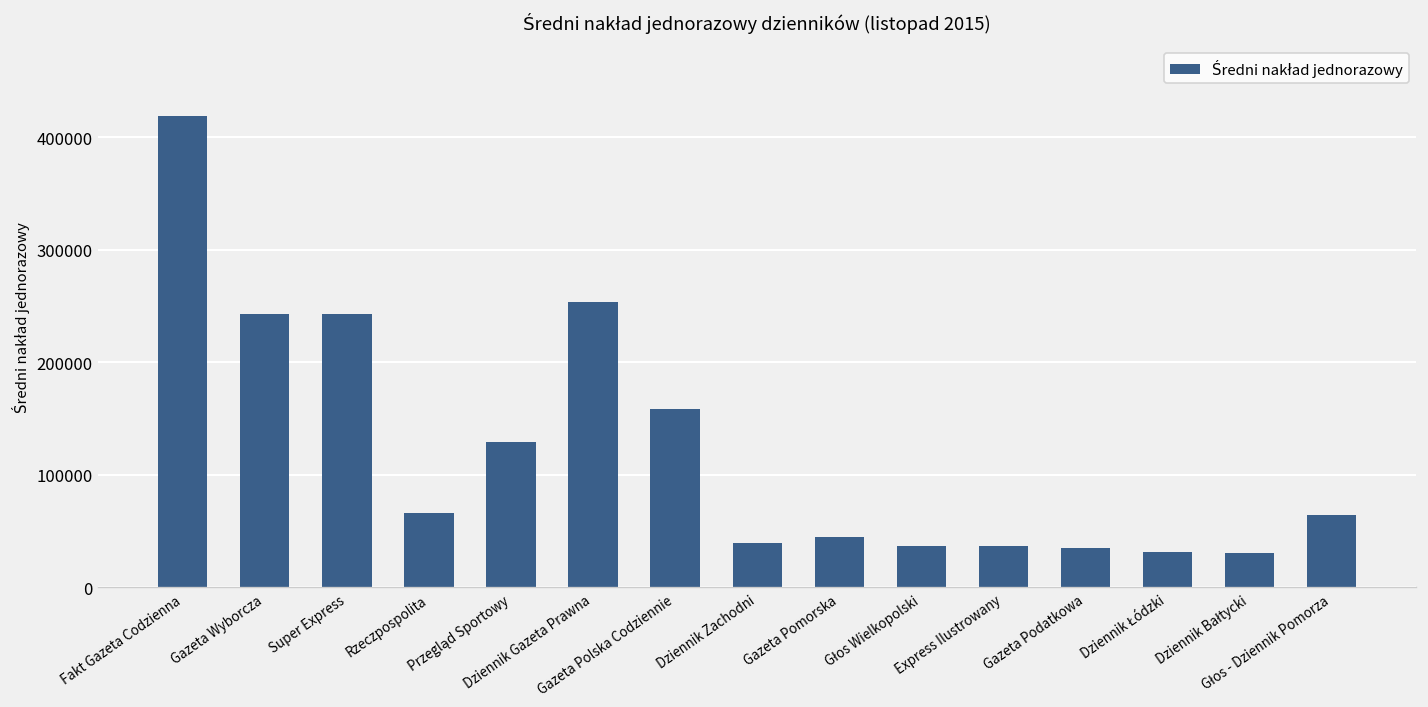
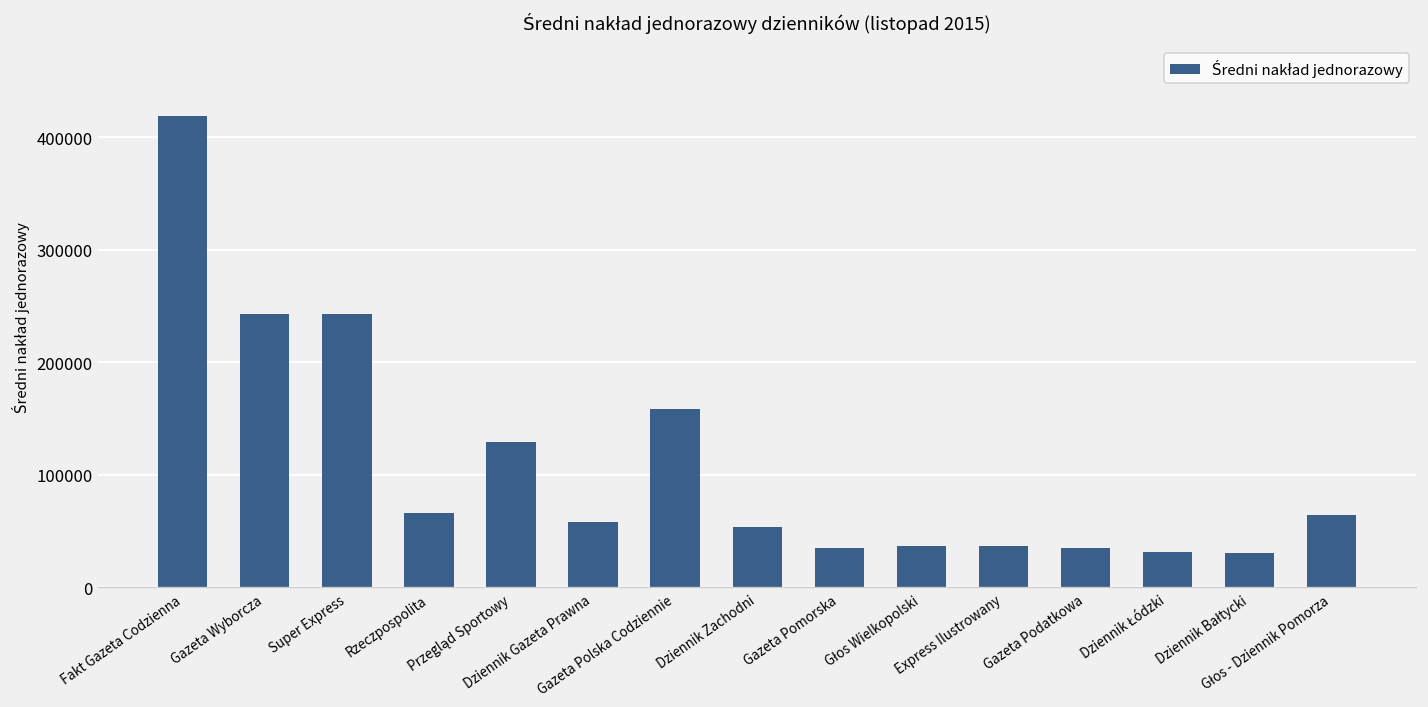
  {
    "Fakt Gazeta Codzienna": 420000,
    "Gazeta Wyborcza": 240000,
    "Super Express": 240000,
    "Rzeczpospolita": 70000,
    "Przegląd Sportowy": 130000,
-   "Dziennik Gazeta Prawna": 250000,
+   "Dziennik Gazeta Prawna": 60000,
    "Gazeta Polska Codziennie": 160000,
-   "Dziennik Zachodni": 40000,
-   "Gazeta Pomorska": 40000,
+   "Dziennik Zachodni": 50000,
+   "Gazeta Pomorska": 30000,
    "Głos Wielkopolski": 40000,
    "Express Ilustrowany": 40000,
    "Gazeta Podatkowa": 40000,
    "Dziennik Łódzki": 30000,
    "Dziennik Bałtycki": 30000,
    "Głos - Dziennik Pomorza": 60000
  }
